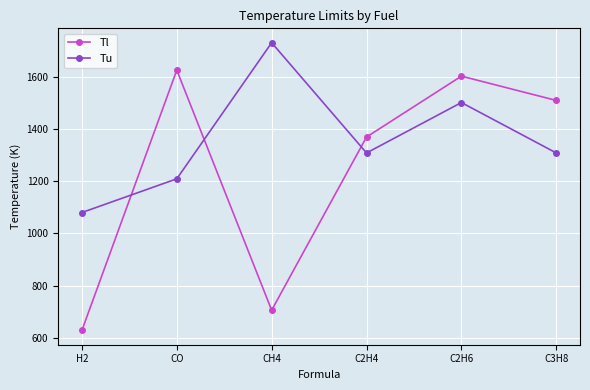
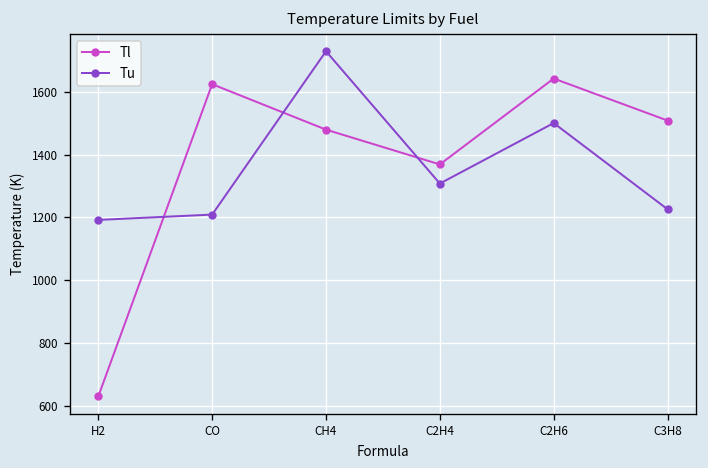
  {
    "Tl": {
      "H2": 630,
      "CO": 1630,
-     "CH4": 710,
+     "CH4": 1480,
      "C2H4": 1370,
-     "C2H6": 1600,
+     "C2H6": 1640,
      "C3H8": 1510
    },
    "Tu": {
-     "H2": 1080,
+     "H2": 1190,
      "CO": 1210,
      "CH4": 1730,
      "C2H4": 1310,
      "C2H6": 1500,
-     "C3H8": 1310
+     "C3H8": 1230
    }
  }
